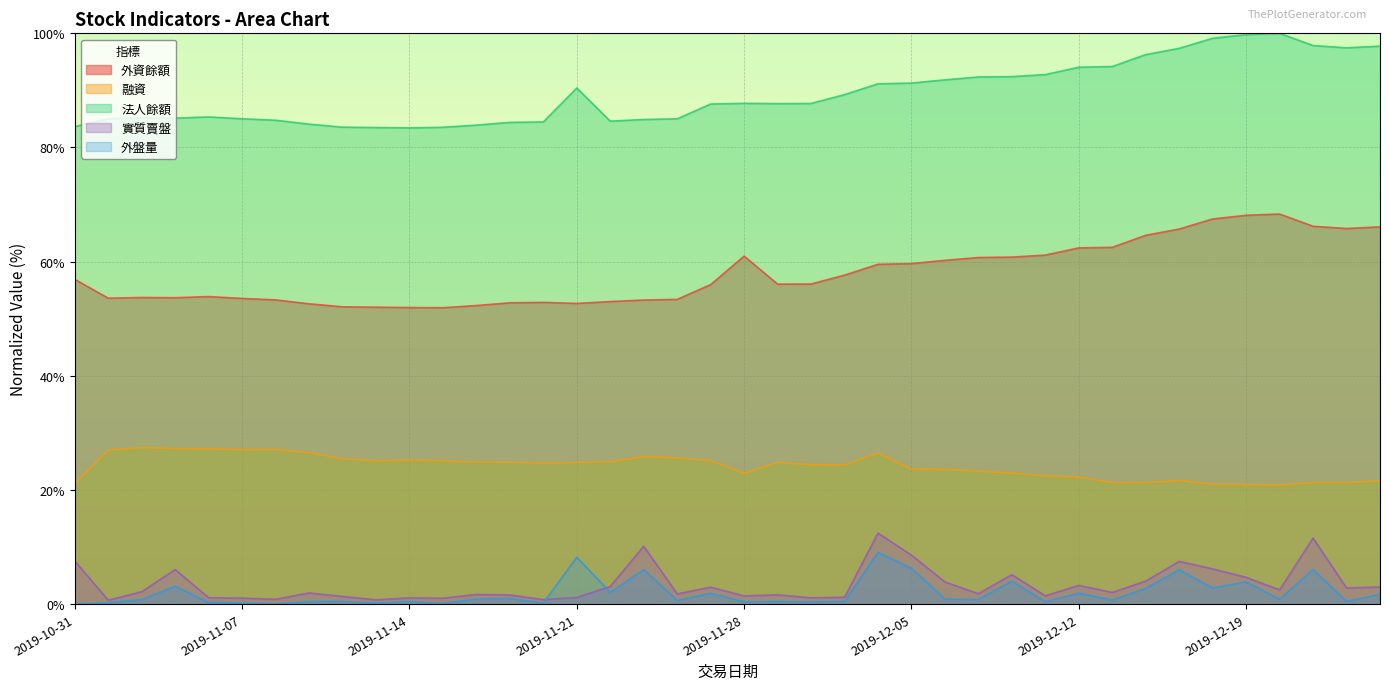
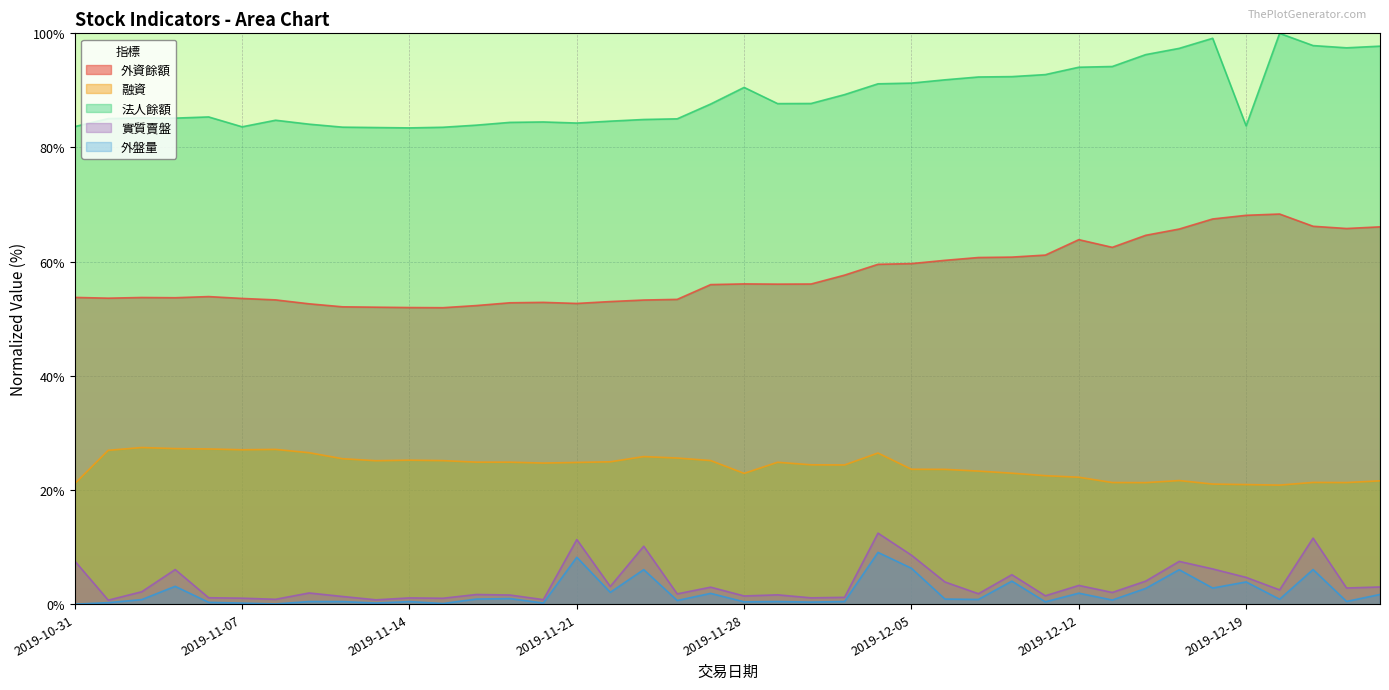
  {
    "外資餘額": {
-     "2019-10-31": "57%",
+     "2019-10-31": "54%",
      "2019-11-07": "54%",
      "2019-11-14": "52%",
      "2019-11-21": "53%",
-     "2019-11-28": "61%",
+     "2019-11-28": "56%",
      "2019-12-05": "60%",
-     "2019-12-12": "62%",
+     "2019-12-12": "64%",
      "2019-12-19": "68%"
    },
    "融資": {
      "2019-10-31": "21%",
      "2019-11-07": "27%",
      "2019-11-14": "25%",
      "2019-11-21": "25%",
      "2019-11-28": "23%",
      "2019-12-05": "24%",
      "2019-12-12": "22%",
      "2019-12-19": "21%"
    },
    "法人餘額": {
      "2019-10-31": "84%",
-     "2019-11-07": "85%",
+     "2019-11-07": "84%",
      "2019-11-14": "83%",
-     "2019-11-21": "90%",
-     "2019-11-28": "88%",
+     "2019-11-21": "84%",
+     "2019-11-28": "91%",
      "2019-12-05": "91%",
      "2019-12-12": "94%",
-     "2019-12-19": "100%"
+     "2019-12-19": "84%"
    },
    "實質賣盤": {
      "2019-10-31": "8%",
      "2019-11-07": "1%",
      "2019-11-14": "1%",
-     "2019-11-21": "1%",
+     "2019-11-21": "11%",
      "2019-11-28": "1%",
      "2019-12-05": "9%",
      "2019-12-12": "3%",
      "2019-12-19": "5%"
    },
    "外盤量": {
      "2019-10-31": "0%",
      "2019-11-07": "0%",
      "2019-11-14": "0%",
      "2019-11-21": "8%",
      "2019-11-28": "0%",
      "2019-12-05": "6%",
      "2019-12-12": "2%",
      "2019-12-19": "4%"
    }
  }
